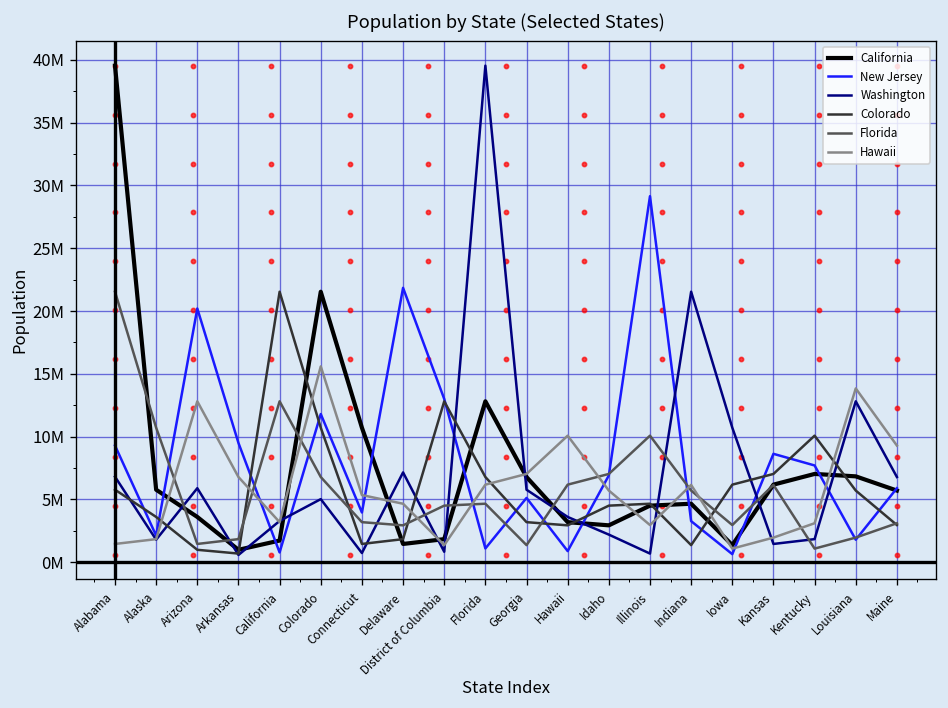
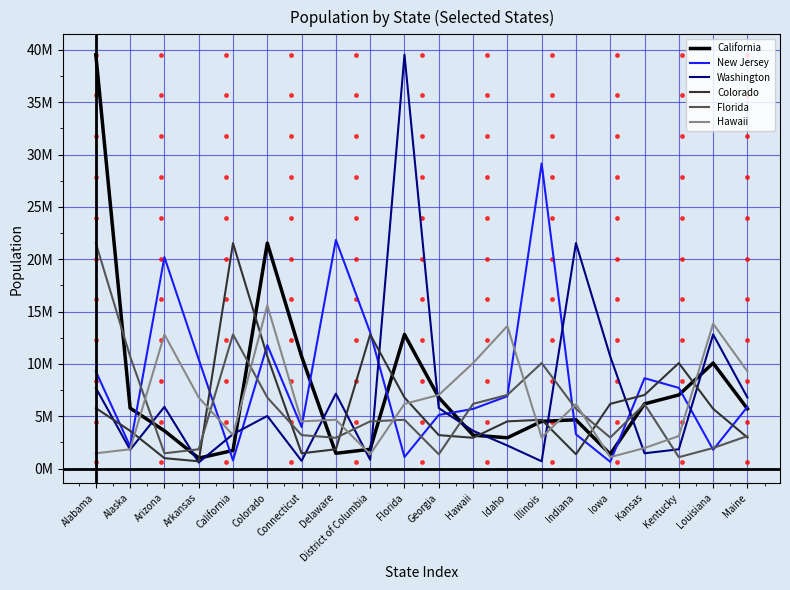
  {
    "California": {
      "Alaska": 5800000,
      "Arizona": 3600000,
      "Arkansas": 1000000,
      "California": 1700000,
      "Colorado": 21500000,
      "Connecticut": 10700000,
      "Delaware": 1500000,
      "District of Columbia": 1800000,
      "Florida": 12800000,
      "Hawaii": 3200000,
      "Idaho": 2900000,
      "Indiana": 4700000,
      "Iowa": 1400000,
      "Kentucky": 7000000,
-     "Louisiana": 6800000
+     "Louisiana": 10100000
    },
    "New Jersey": {
      "Alabama": 9300000,
      "Alaska": 2100000,
      "Arizona": 20200000,
-     "Arkansas": 9500000,
+     "Arkansas": 10400000,
      "California": 800000,
      "Colorado": 11800000,
      "Connecticut": 4000000,
      "Delaware": 21800000,
      "Florida": 1100000,
      "Georgia": 5100000,
-     "Hawaii": 900000,
+     "Hawaii": 5700000,
      "Illinois": 29100000,
      "Indiana": 3300000,
      "Iowa": 600000,
      "Kansas": 8600000,
      "Kentucky": 7700000
    },
    "Washington": {
-     "Alabama": 6800000,
+     "Alabama": 7700000,
      "Arizona": 5900000,
      "Colorado": 5000000,
      "Connecticut": 700000,
      "Delaware": 7200000,
      "District of Columbia": 800000,
      "Florida": 39500000,
      "Georgia": 5800000,
      "Hawaii": 3600000,
      "Idaho": 2200000,
      "Illinois": 700000,
      "Indiana": 21500000,
      "Iowa": 10700000,
      "Kansas": 1500000,
      "Kentucky": 1800000,
      "Louisiana": 12800000,
      "Maine": 6800000
    },
    "Hawaii": {
      "Alabama": 1500000,
      "Arizona": 12800000,
      "Arkansas": 6800000,
      "Colorado": 15600000,
-     "Connecticut": 5300000,
+     "Connecticut": 4500000,
      "Delaware": 4700000,
      "District of Columbia": 1400000,
      "Florida": 6200000,
      "Hawaii": 10100000,
-     "Idaho": 5700000,
+     "Idaho": 13600000,
      "Illinois": 3000000,
      "Indiana": 6200000,
      "Iowa": 1100000,
      "Kansas": 2000000,
      "Kentucky": 3100000,
      "Louisiana": 13800000,
      "Maine": 9300000
    }
  }
